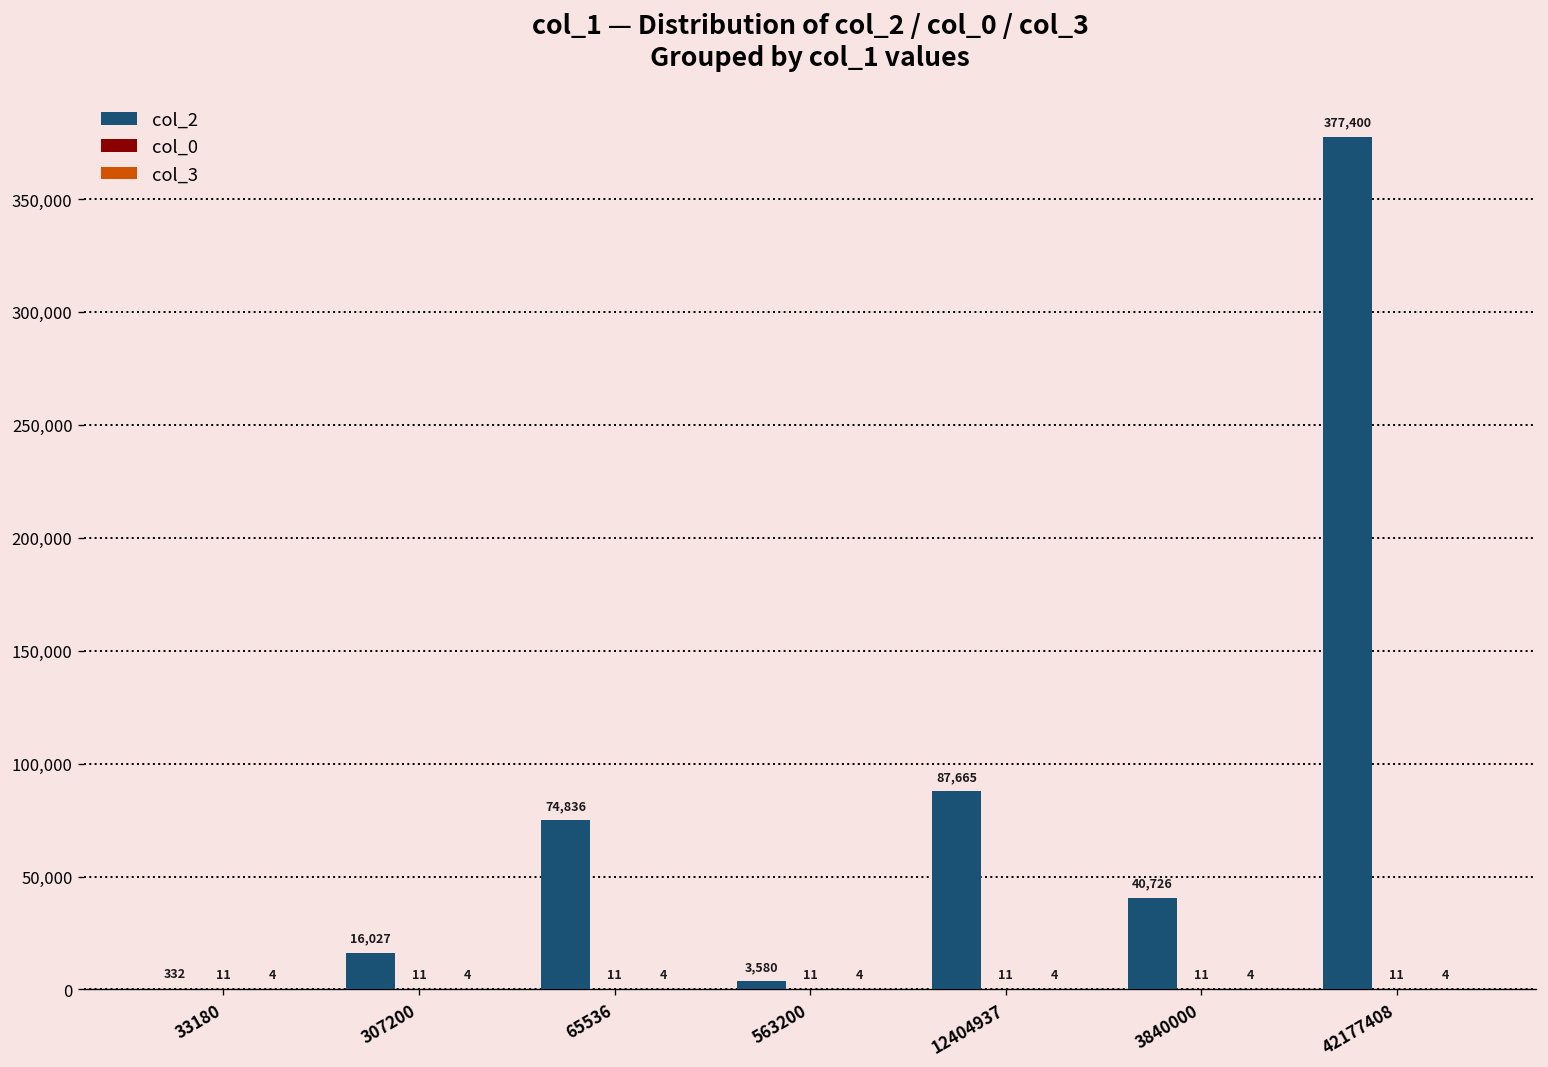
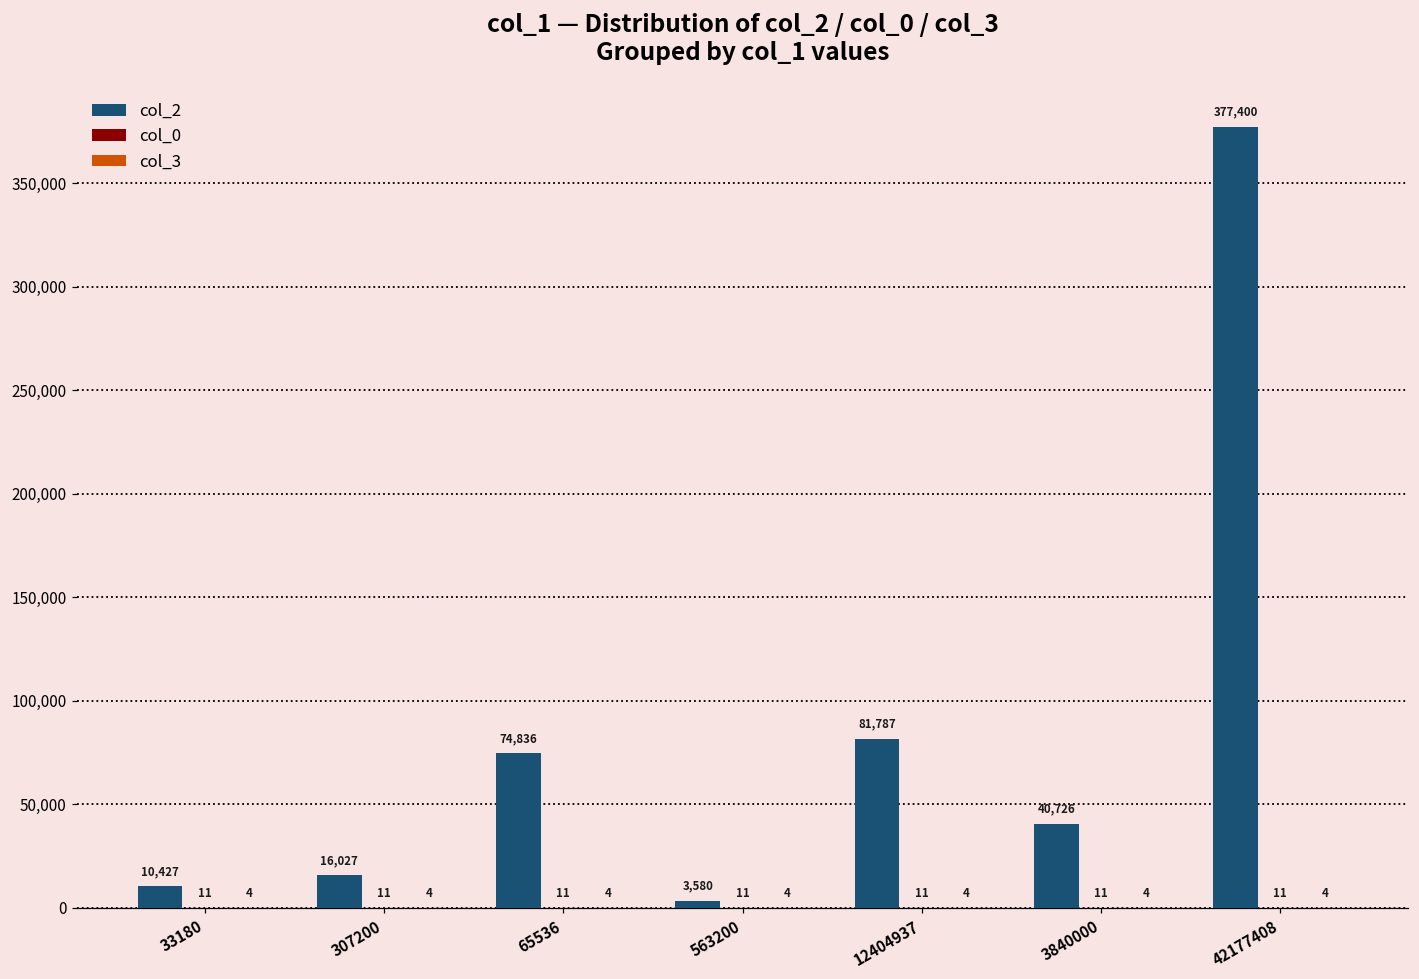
  {
    "col_2": {
-     "33180": "332",
+     "33180": "10,427",
      "307200": "16,027",
      "65536": "74,836",
      "563200": "3,580",
-     "12404937": "87,665",
+     "12404937": "81,787",
      "3840000": "40,726",
      "42177408": "377,400"
    },
    "col_0": {
      "33180": "11",
      "307200": "11",
      "65536": "11",
      "563200": "11",
      "12404937": "11",
      "3840000": "11",
      "42177408": "11"
    },
    "col_3": {
      "33180": "4",
      "307200": "4",
      "65536": "4",
      "563200": "4",
      "12404937": "4",
      "3840000": "4",
      "42177408": "4"
    }
  }
